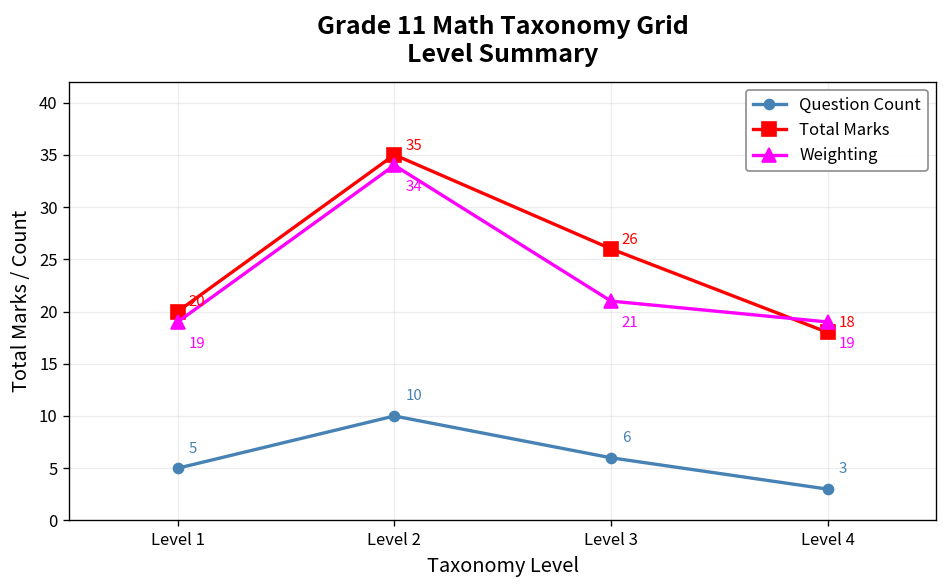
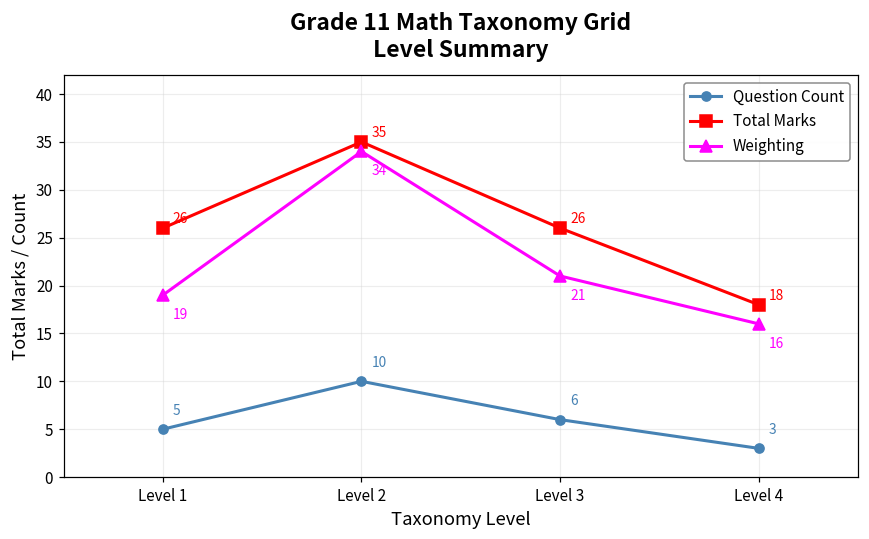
  {
    "Question Count": {
      "Level 1": 5,
      "Level 2": 10,
      "Level 3": 6,
      "Level 4": 3
    },
    "Total Marks": {
-     "Level 1": 20,
+     "Level 1": 26,
      "Level 2": 35,
      "Level 3": 26,
      "Level 4": 18
    },
    "Weighting": {
      "Level 1": 19,
      "Level 2": 34,
      "Level 3": 21,
-     "Level 4": 19
+     "Level 4": 16
    }
  }
